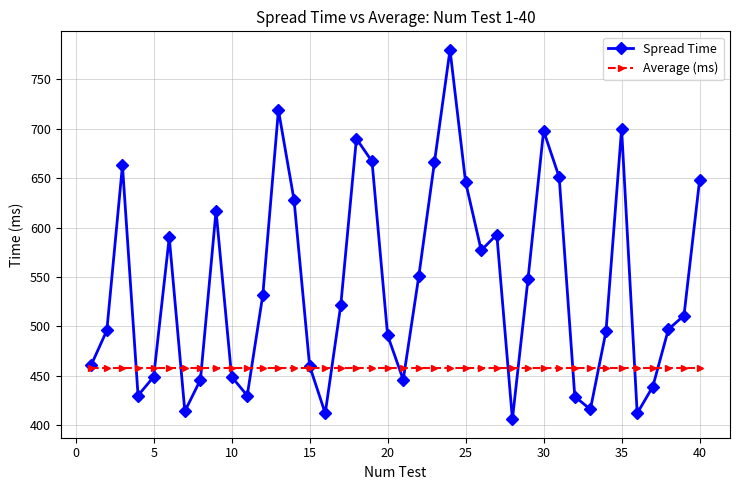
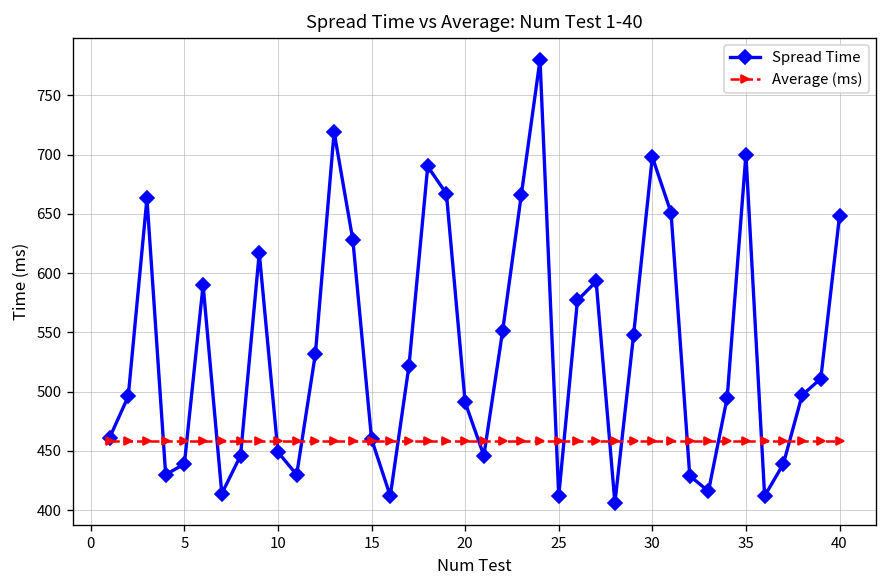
  {
    "Spread Time": {
-     "5": 450,
+     "5": 440,
      "10": 450,
      "20": 490,
-     "25": 650,
+     "25": 410,
      "30": 700,
      "35": 700,
      "40": 650
    },
    "Average (ms)": {
      "5": 460,
      "10": 460,
      "20": 460,
      "25": 460,
      "30": 460,
      "35": 460,
      "40": 460
    }
  }
